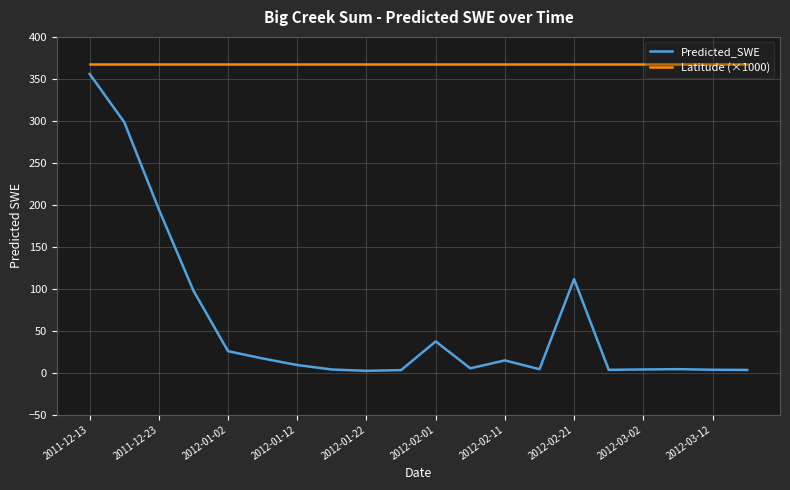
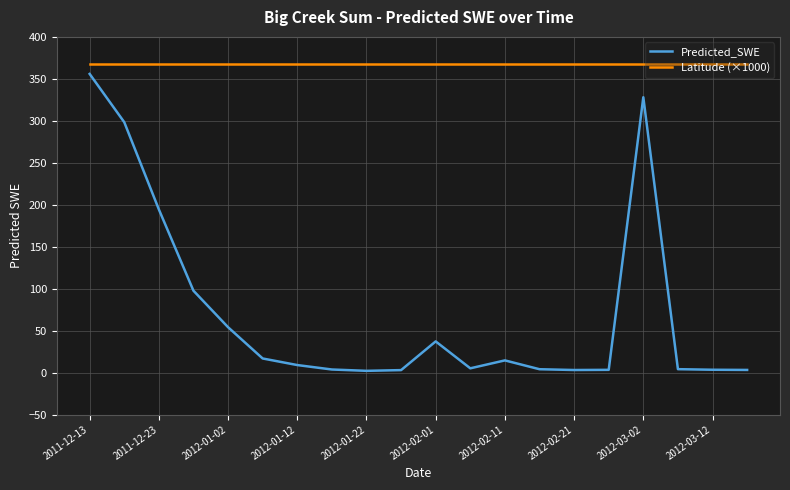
  {
    "Predicted_SWE": {
      "2011-12-13": 360,
      "2011-12-23": 190,
-     "2012-01-02": 30,
+     "2012-01-02": 50,
      "2012-01-12": 10,
      "2012-01-22": 0,
      "2012-02-01": 40,
      "2012-02-11": 10,
-     "2012-02-21": 110,
-     "2012-03-02": 0,
+     "2012-02-21": 0,
+     "2012-03-02": 330,
      "2012-03-12": 0
    },
    "Latitude (×1000)": {
      "2011-12-13": 370,
      "2011-12-23": 370,
      "2012-01-02": 370,
      "2012-01-12": 370,
      "2012-01-22": 370,
      "2012-02-01": 370,
      "2012-02-11": 370,
      "2012-02-21": 370,
      "2012-03-02": 370
    }
  }
